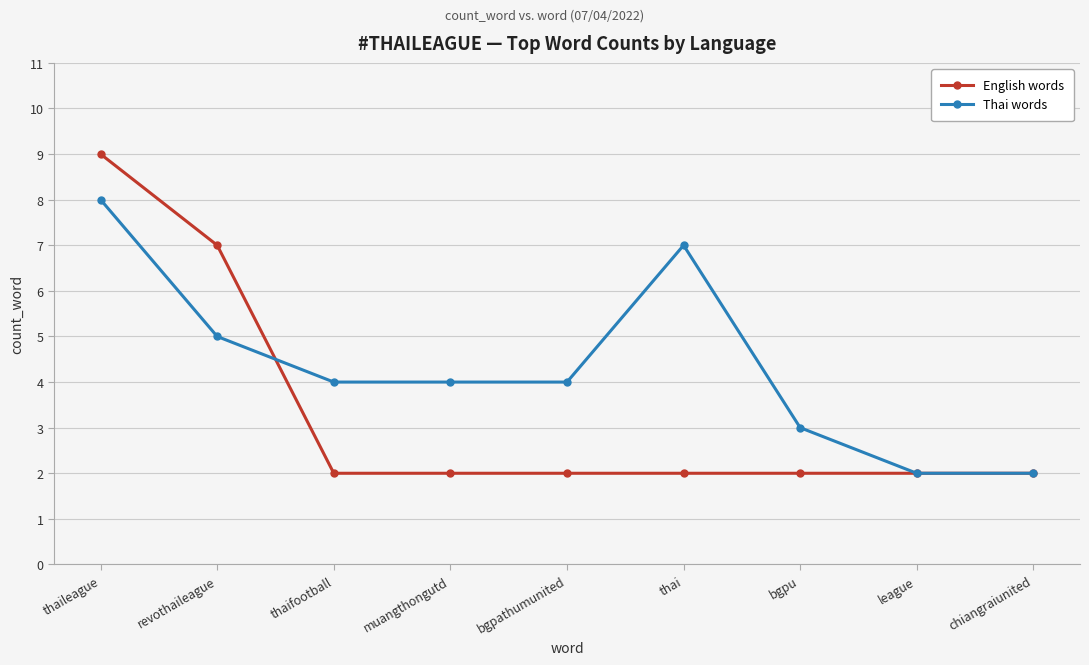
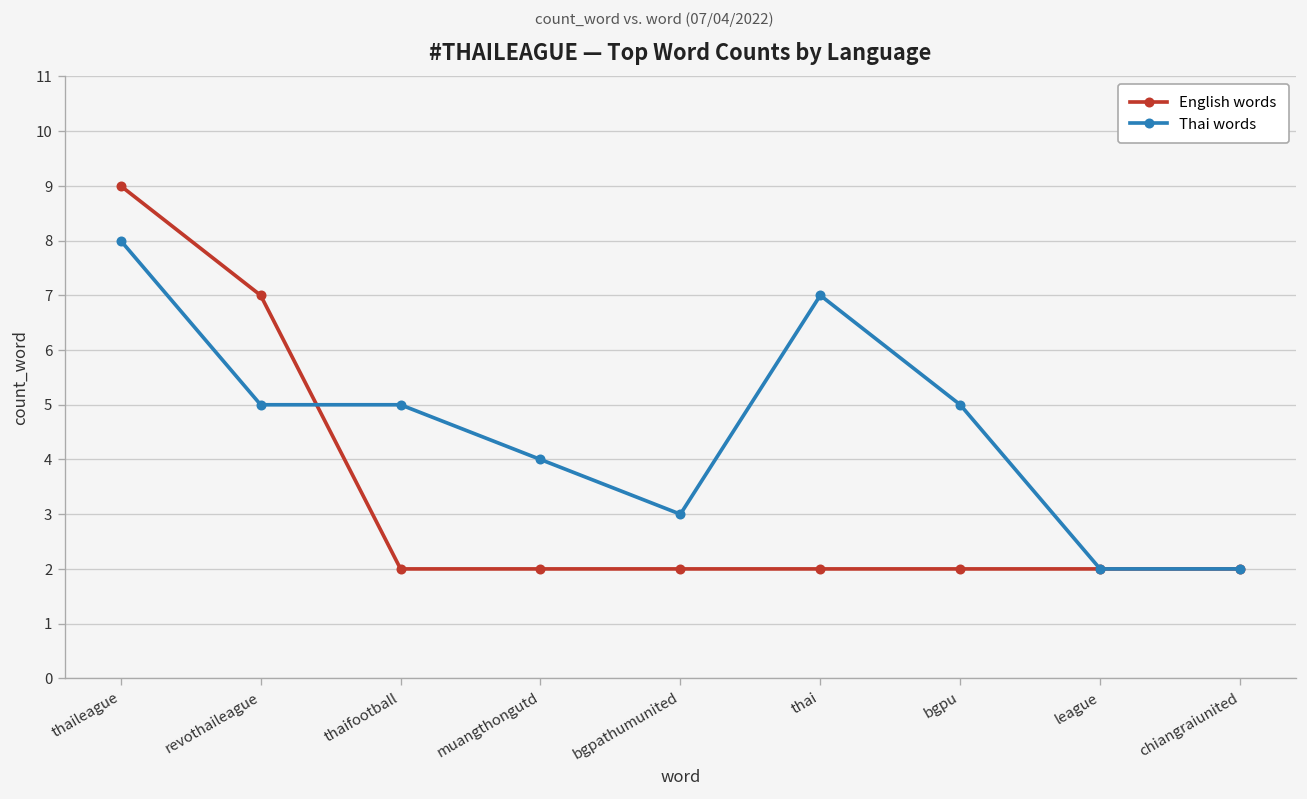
  {
    "English words": {
      "thaileague": 9,
      "revothaileague": 7,
      "thaifootball": 2,
      "muangthongutd": 2,
      "bgpathumunited": 2,
      "thai": 2,
      "bgpu": 2
    },
    "Thai words": {
      "thaileague": 8,
      "revothaileague": 5,
-     "thaifootball": 4,
+     "thaifootball": 5,
      "muangthongutd": 4,
-     "bgpathumunited": 4,
+     "bgpathumunited": 3,
      "thai": 7,
-     "bgpu": 3
+     "bgpu": 5
    }
  }
